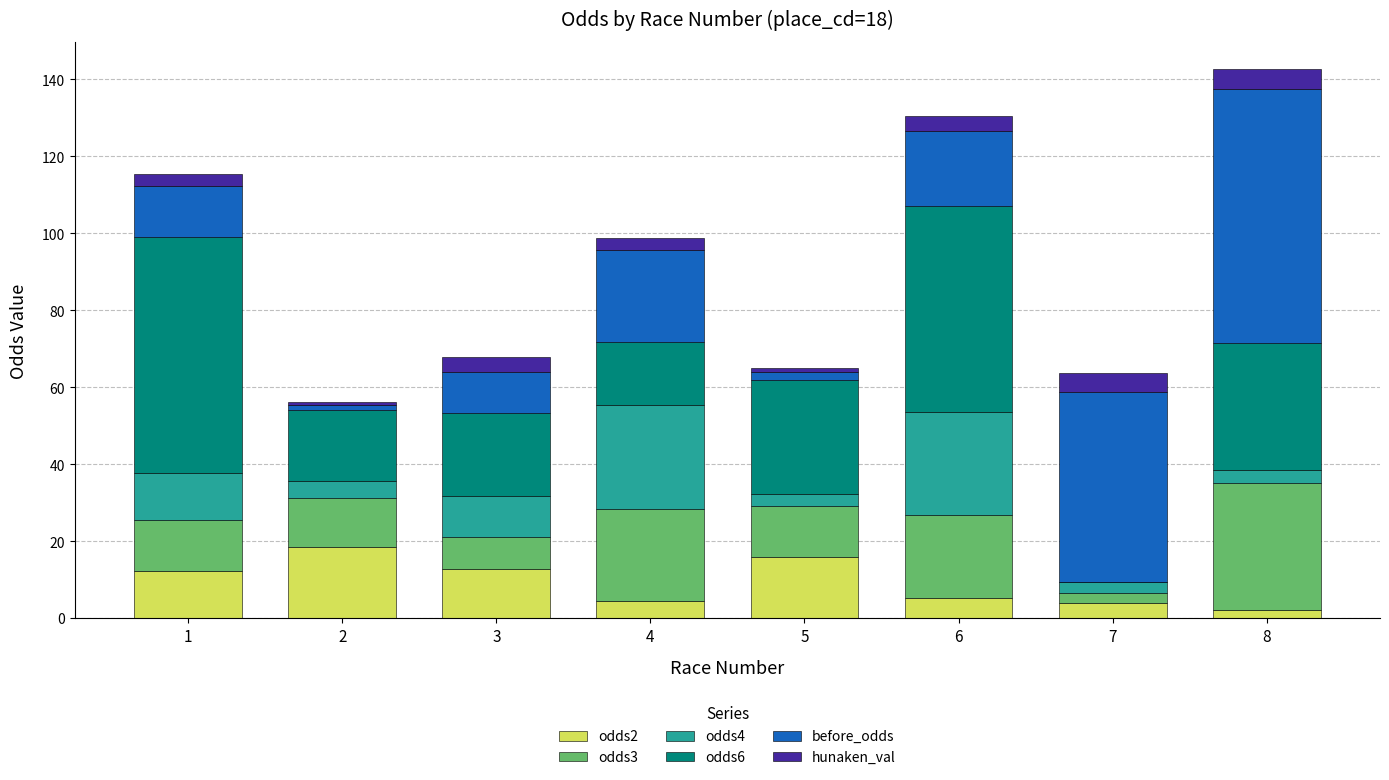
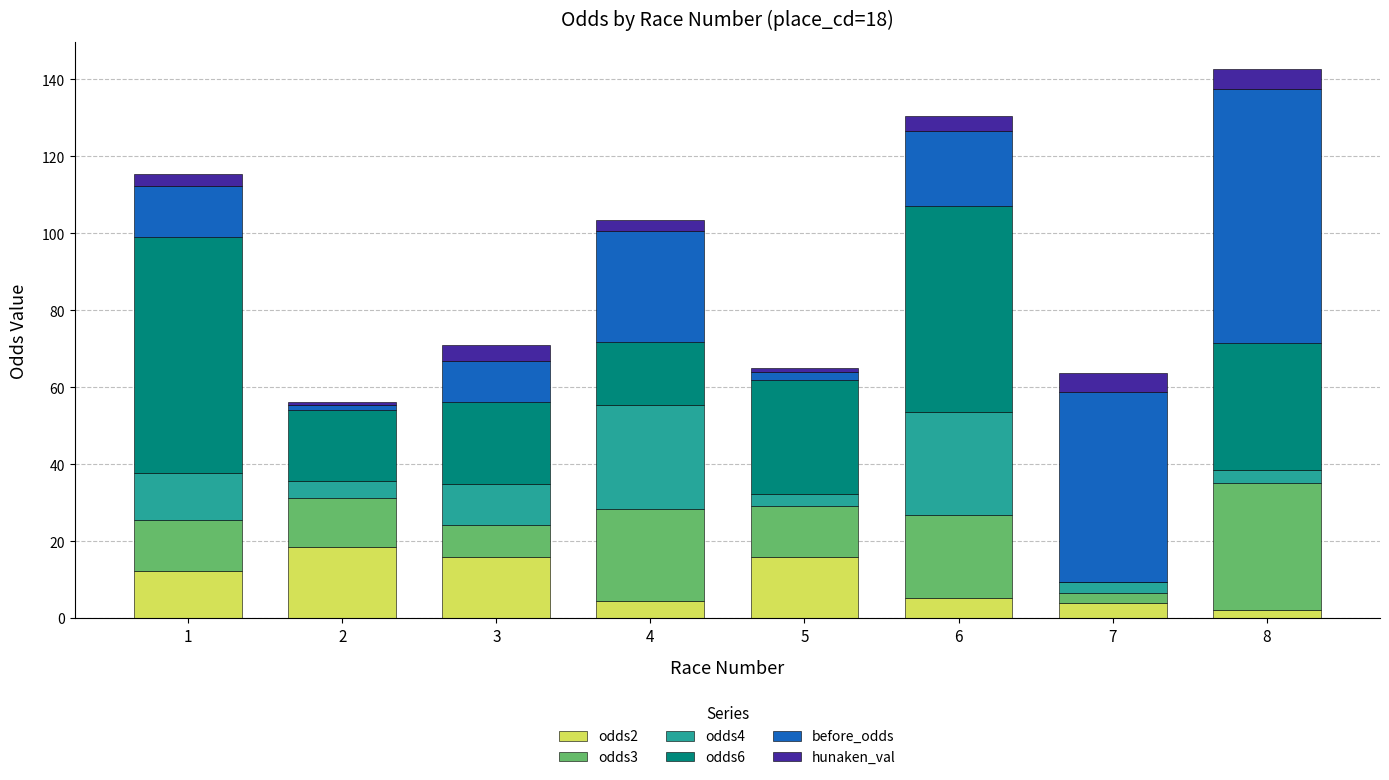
  {
    "odds2": {
      "1": 12,
      "2": 19,
-     "3": 13,
+     "3": 16,
      "4": 5,
      "5": 16,
      "6": 5,
      "7": 4,
      "8": 2
    },
    "odds3": {
      "1": 13,
      "2": 13,
      "3": 8,
      "4": 24,
      "5": 13,
      "6": 21,
      "7": 3,
      "8": 33
    },
    "before_odds": {
      "1": 13,
      "2": 1,
      "3": 11,
-     "4": 24,
+     "4": 29,
      "5": 2,
      "6": 19,
      "7": 50,
      "8": 66
    },
    "hunaken_val": {
      "1": 3,
      "2": 1,
      "3": 4,
      "4": 3,
      "5": 1,
      "6": 4,
      "7": 5,
      "8": 5
    }
  }
